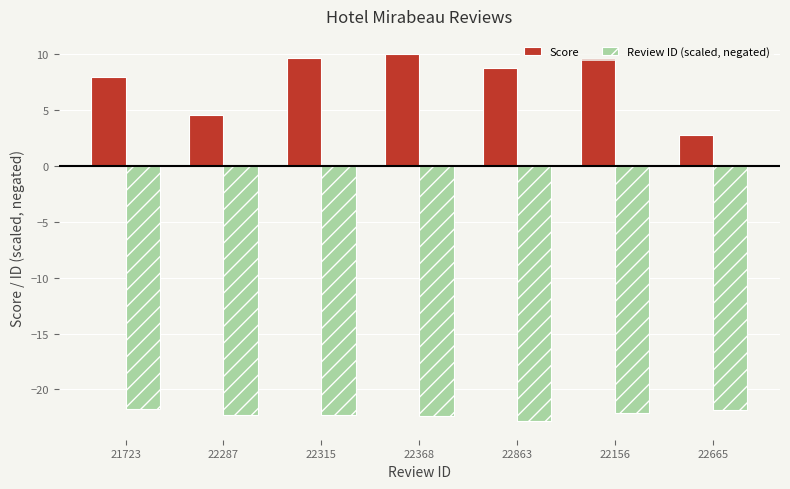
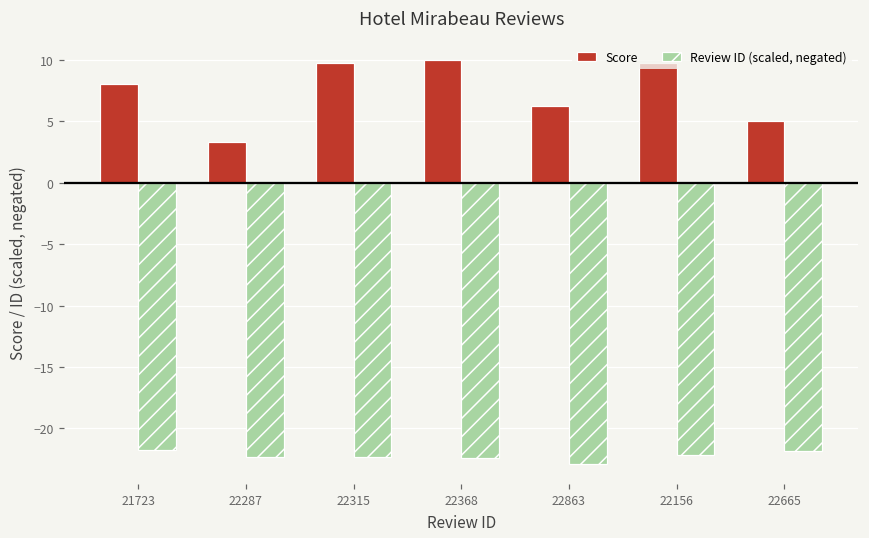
  {
    "Score": {
      "21723": 8.0,
-     "22287": 4.6,
+     "22287": 3.3,
      "22315": 9.7,
      "22368": 10.0,
-     "22863": 8.8,
-     "22665": 2.8
+     "22863": 6.2,
+     "22665": 5.0
    },
    "Review ID (scaled, negated)": {
      "21723": -21.7,
      "22287": -22.3,
      "22315": -22.3,
      "22368": -22.4,
      "22863": -22.9,
      "22156": -22.2,
      "22665": -21.9
    }
  }
